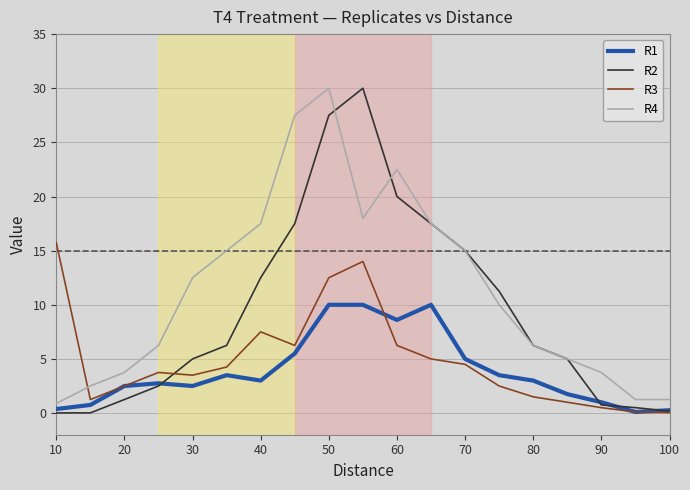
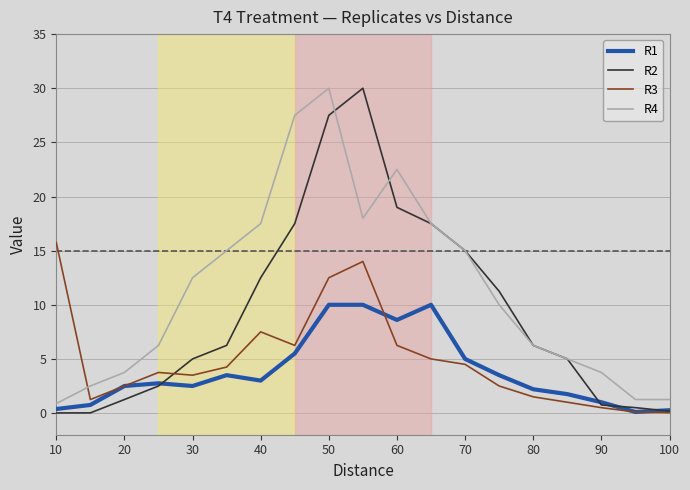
  {
    "R1": {
      "10": 0.4,
      "30": 2.5,
      "40": 3.0,
      "50": 10.0,
      "60": 8.6,
      "70": 5.0,
-     "80": 3.0,
+     "80": 2.2,
      "90": 1.0
    },
    "R2": {
      "10": 0,
      "20": 1.3,
      "30": 5,
      "40": 12.5,
      "50": 27.5,
-     "60": 20,
+     "60": 19,
      "90": 0.8
    },
    "R3": {
      "10": 15.8,
      "30": 3.5,
      "40": 7.5,
      "50": 12.5,
      "60": 6.3,
      "70": 4.5,
      "80": 1.5,
      "90": 0.5
    },
    "R4": {
      "10": 0.9,
      "20": 3.8,
      "30": 12.5,
      "40": 17.5,
      "50": 30.0,
      "60": 22.5,
      "90": 3.8,
      "100": 1.3
    }
  }
